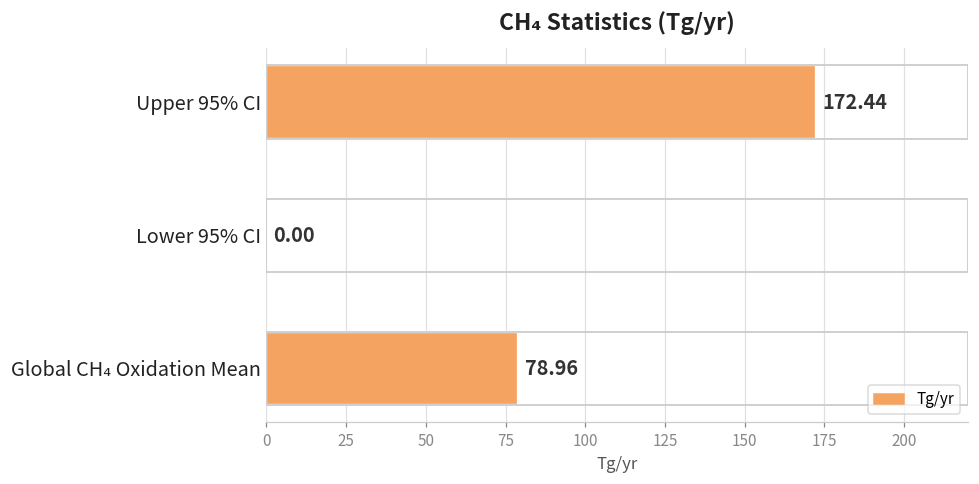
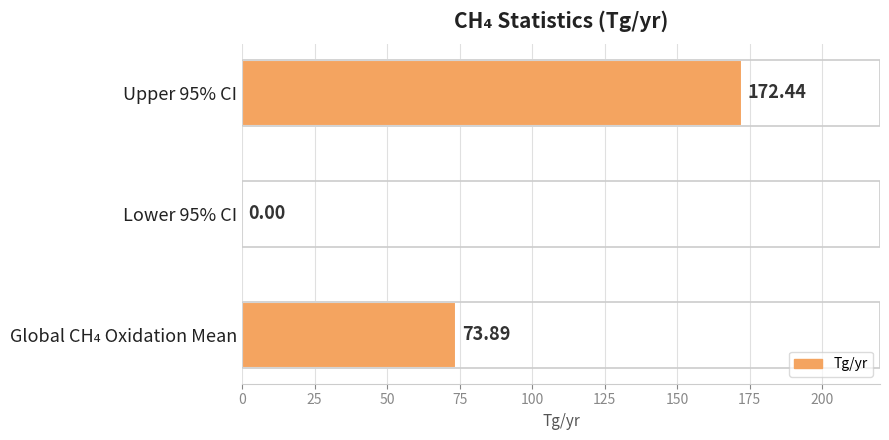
  {
    "Upper 95% CI": 172.44,
    "Lower 95% CI": 0.00,
-   "Global CH₄ Oxidation Mean": 78.96
+   "Global CH₄ Oxidation Mean": 73.89
  }
